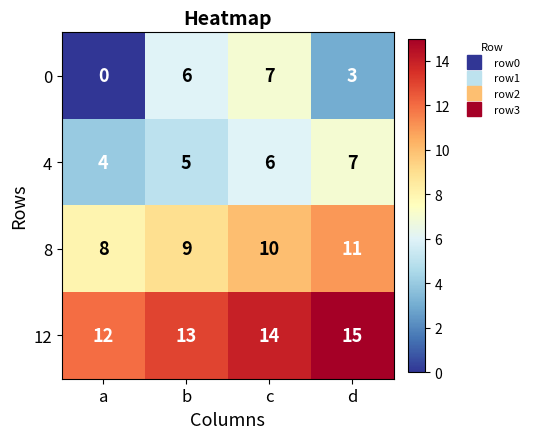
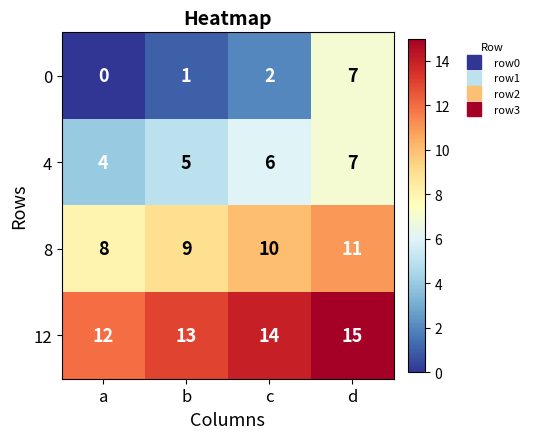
  {
    "0": {
      "a": 0,
-     "b": 6,
-     "c": 7,
-     "d": 3
+     "b": 1,
+     "c": 2,
+     "d": 7
    },
    "4": {
      "a": 4,
      "b": 5,
      "c": 6,
      "d": 7
    },
    "8": {
      "a": 8,
      "b": 9,
      "c": 10,
      "d": 11
    },
    "12": {
      "a": 12,
      "b": 13,
      "c": 14,
      "d": 15
    }
  }
